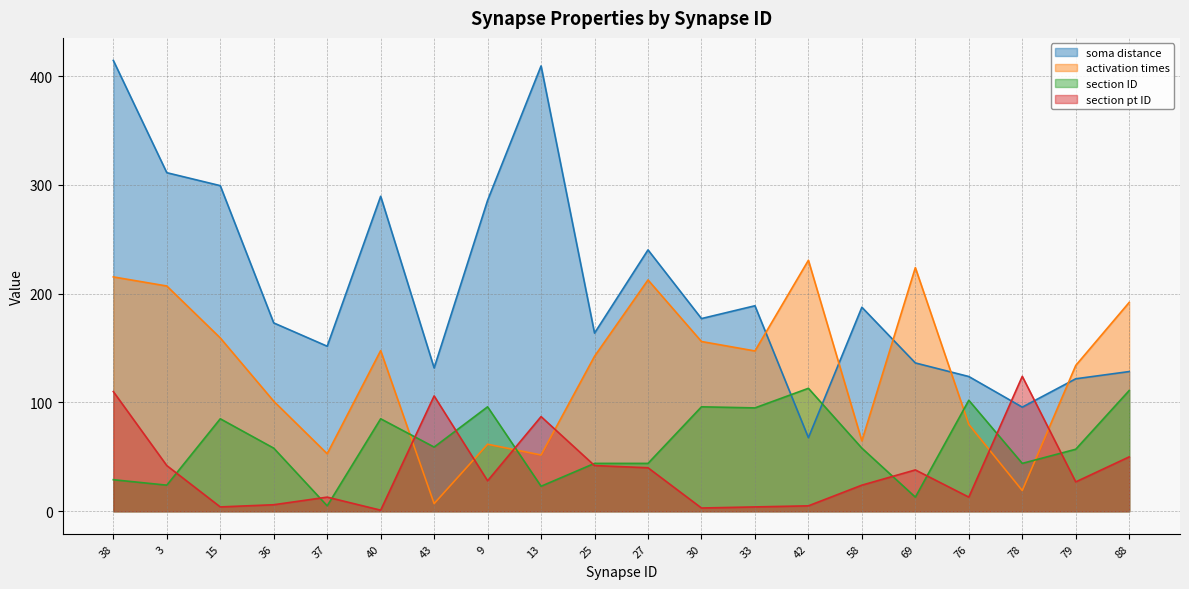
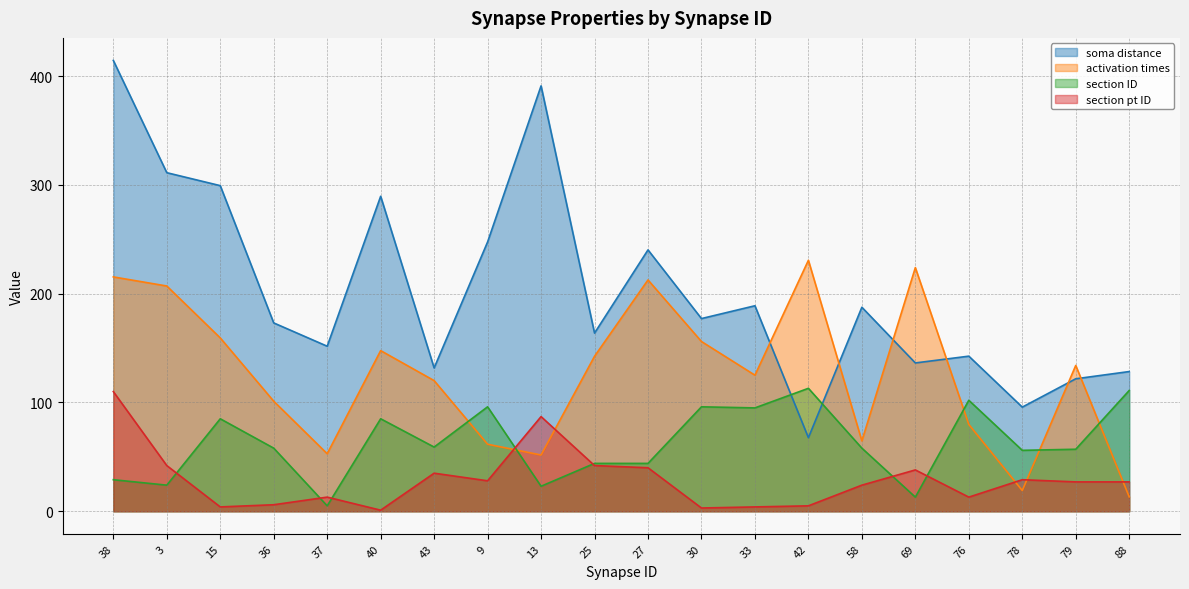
  {
    "soma distance": {
      "38": 414,
      "3": 311,
      "15": 299,
      "36": 173,
      "37": 152,
      "40": 289,
      "43": 132,
-     "9": 286,
-     "13": 409,
+     "9": 248,
+     "13": 391,
      "25": 164,
      "27": 240,
      "30": 177,
      "33": 189,
      "42": 68,
      "58": 188,
      "69": 136,
-     "76": 124,
+     "76": 143,
      "78": 96,
      "79": 122,
      "88": 128
    },
    "activation times": {
      "38": 215,
      "3": 207,
      "15": 159,
      "36": 101,
      "37": 53,
      "40": 148,
-     "43": 7,
+     "43": 120,
      "9": 62,
      "13": 52,
      "25": 142,
      "27": 213,
      "30": 156,
-     "33": 147,
+     "33": 125,
      "42": 231,
      "58": 65,
      "69": 224,
      "76": 80,
      "78": 19,
      "79": 134,
-     "88": 192
+     "88": 13
    },
    "section ID": {
      "38": 29,
      "3": 24,
      "15": 85,
      "36": 58,
      "37": 5,
      "40": 85,
      "43": 59,
      "9": 96,
      "13": 23,
      "27": 44,
      "30": 96,
      "33": 95,
      "42": 113,
      "58": 58,
      "69": 13,
      "76": 102,
-     "78": 44,
+     "78": 56,
      "79": 57,
      "88": 111
    },
    "section pt ID": {
      "38": 110,
      "3": 42,
      "15": 4,
      "36": 6,
      "37": 13,
      "40": 1,
-     "43": 106,
+     "43": 35,
      "9": 28,
      "13": 87,
      "27": 40,
      "30": 3,
      "33": 4,
      "42": 5,
      "58": 24,
      "69": 38,
      "76": 13,
-     "78": 124,
+     "78": 29,
      "79": 27,
-     "88": 50
+     "88": 27
    }
  }
